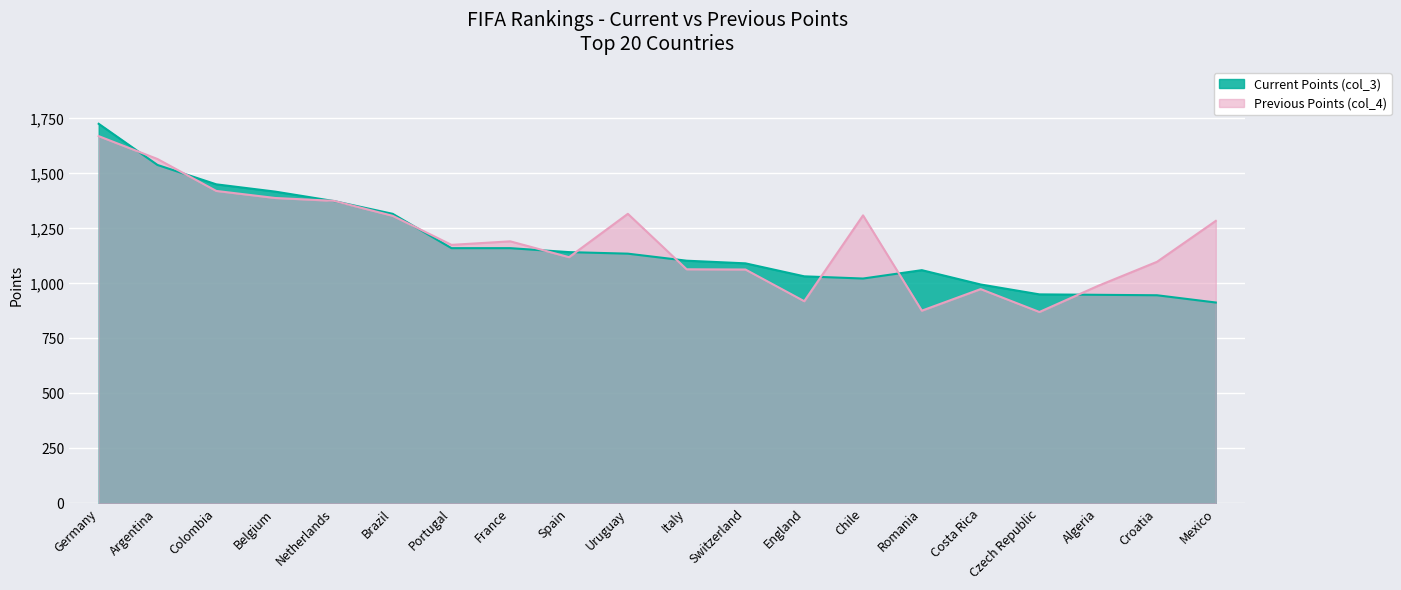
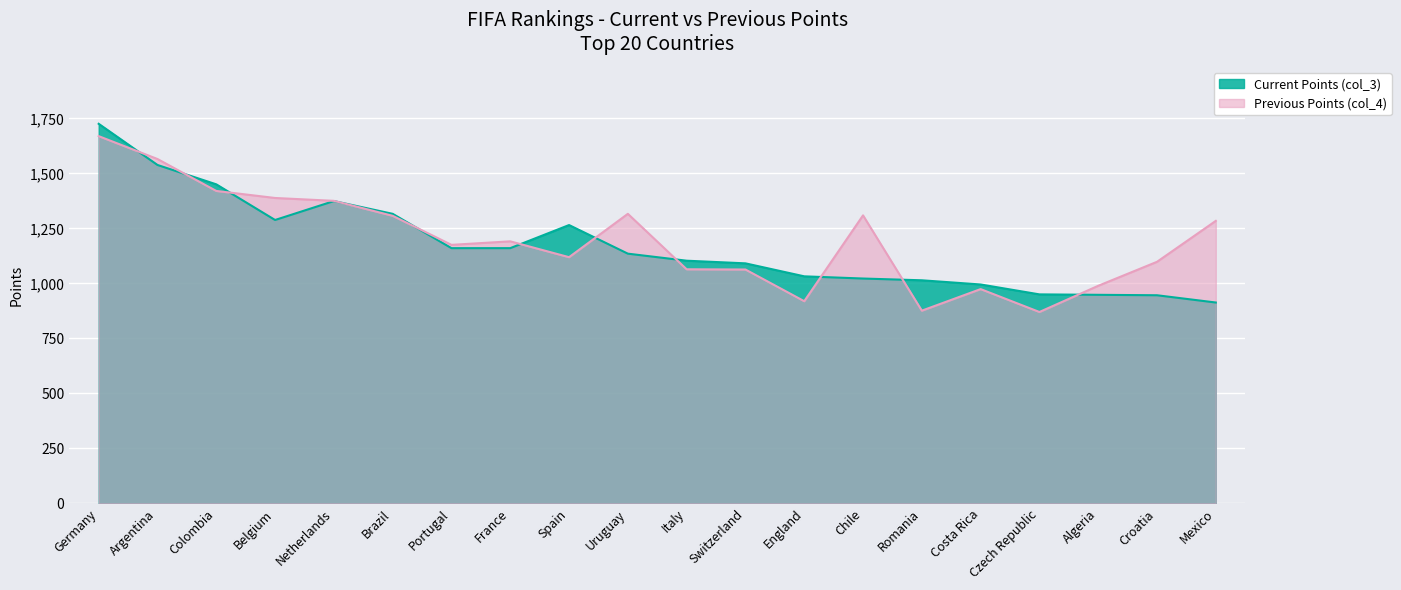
  {
    "Current Points (col_3)": {
      "Germany": "1,730",
      "Argentina": "1,540",
      "Colombia": "1,450",
-     "Belgium": "1,420",
+     "Belgium": "1,290",
      "Portugal": "1,160",
      "France": "1,160",
-     "Spain": "1,140",
+     "Spain": "1,270",
      "Uruguay": "1,140",
      "Italy": "1,100",
      "Switzerland": "1,090",
      "England": "1,030",
      "Chile": "1,020",
-     "Romania": "1,060",
+     "Romania": "1,010",
      "Costa Rica": "1,000",
      "Czech Republic": "950",
      "Algeria": "950",
      "Croatia": "950",
      "Mexico": "910"
    },
    "Previous Points (col_4)": {
      "Germany": "1,670",
      "Argentina": "1,570",
      "Colombia": "1,420",
      "Belgium": "1,390",
      "Portugal": "1,180",
      "France": "1,190",
      "Spain": "1,120",
      "Uruguay": "1,320",
      "Italy": "1,060",
      "Switzerland": "1,060",
      "England": "920",
      "Chile": "1,310",
      "Romania": "880",
      "Costa Rica": "970",
      "Czech Republic": "870",
      "Algeria": "990",
      "Croatia": "1,100",
      "Mexico": "1,280"
    }
  }
